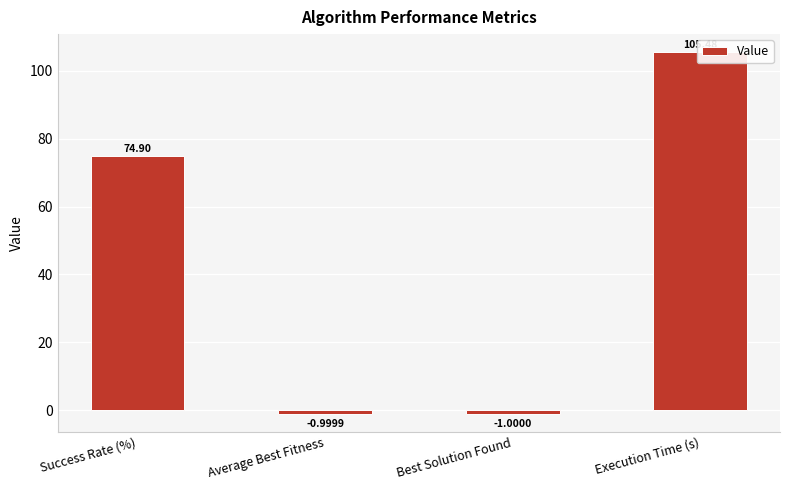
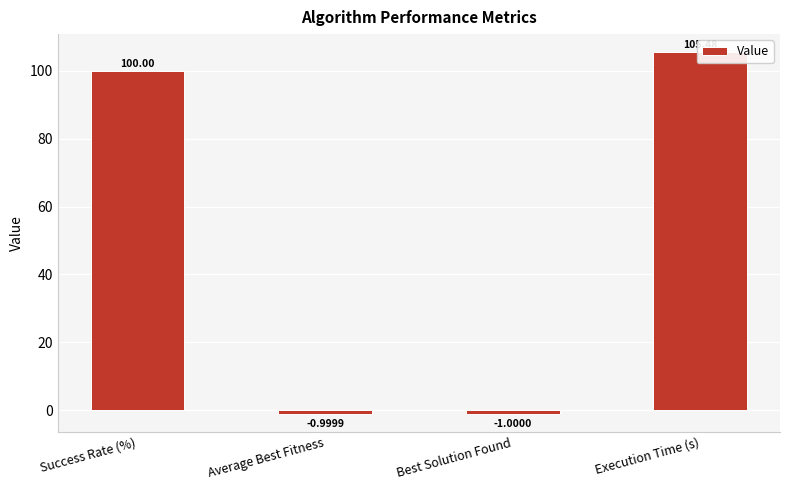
  {
-   "Success Rate (%)": 74.90,
+   "Success Rate (%)": 100.00,
    "Average Best Fitness": -0.9999,
    "Best Solution Found": -1.0000
  }
